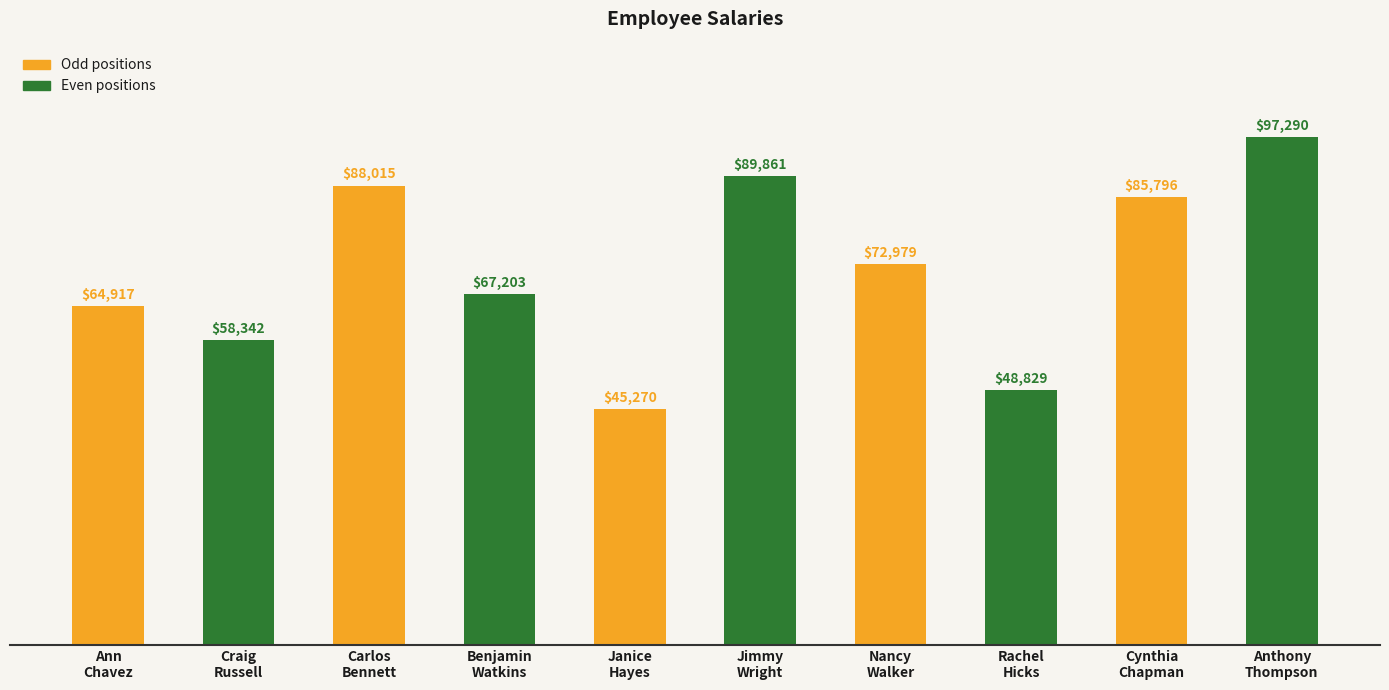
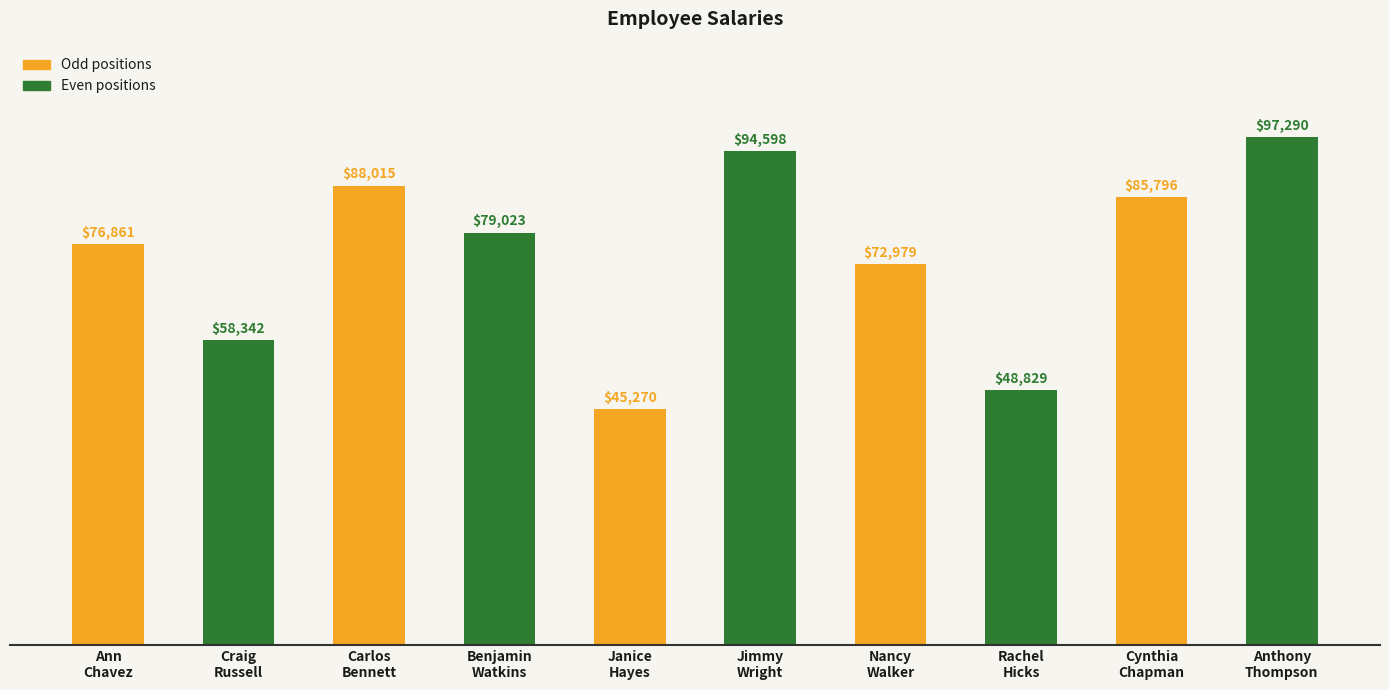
  {
-   "Ann Chavez": "$64,917",
+   "Ann Chavez": "$76,861",
    "Craig Russell": "$58,342",
    "Carlos Bennett": "$88,015",
-   "Benjamin Watkins": "$67,203",
+   "Benjamin Watkins": "$79,023",
    "Janice Hayes": "$45,270",
-   "Jimmy Wright": "$89,861",
+   "Jimmy Wright": "$94,598",
    "Nancy Walker": "$72,979",
    "Rachel Hicks": "$48,829",
    "Cynthia Chapman": "$85,796",
    "Anthony Thompson": "$97,290"
  }
